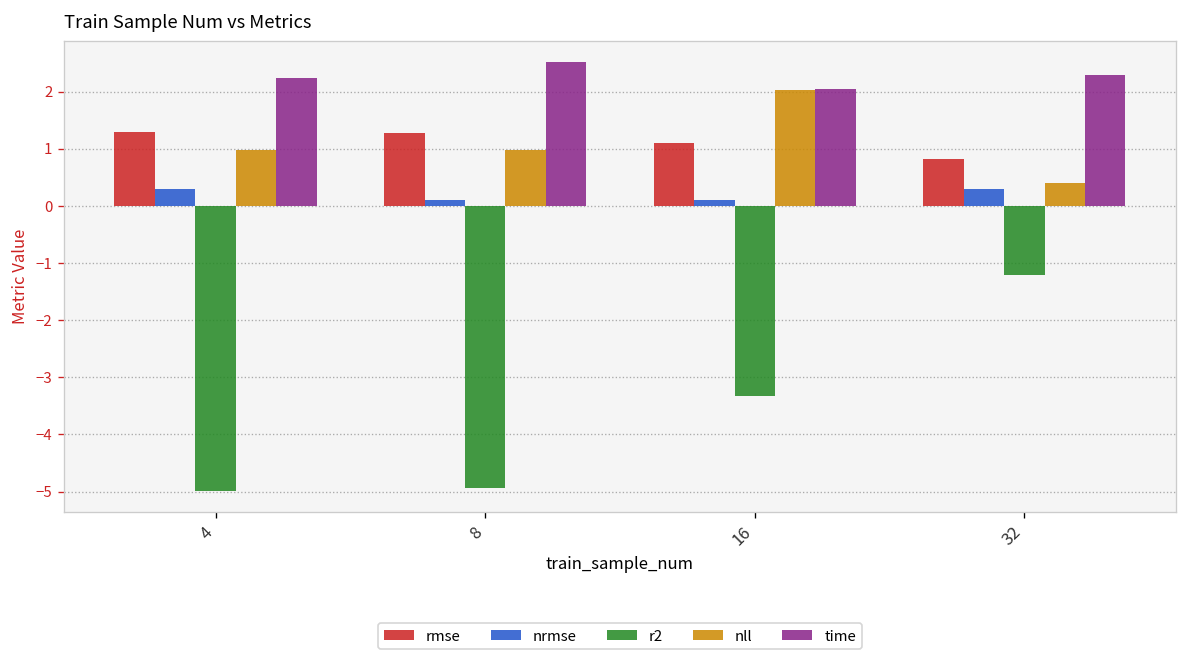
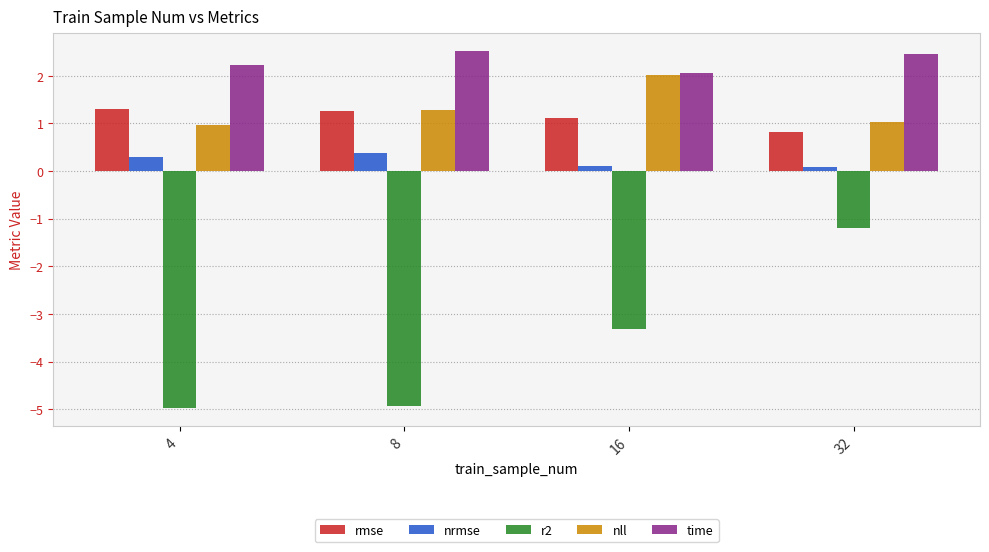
  {
    "rmse": {
      "4": 1.3,
      "8": 1.3,
      "16": 1.1,
      "32": 0.8
    },
    "nrmse": {
      "4": 0.3,
-     "8": 0.1,
+     "8": 0.4,
      "16": 0.1,
-     "32": 0.3
+     "32": 0.1
    },
    "r2": {
      "4": -5.0,
      "8": -4.9,
      "16": -3.3,
      "32": -1.2
    },
    "nll": {
      "4": 1.0,
-     "8": 1.0,
+     "8": 1.3,
      "16": 2.0,
-     "32": 0.4
+     "32": 1.0
    },
    "time": {
      "4": 2.2,
      "8": 2.5,
      "16": 2.1,
-     "32": 2.3
+     "32": 2.5
    }
  }
